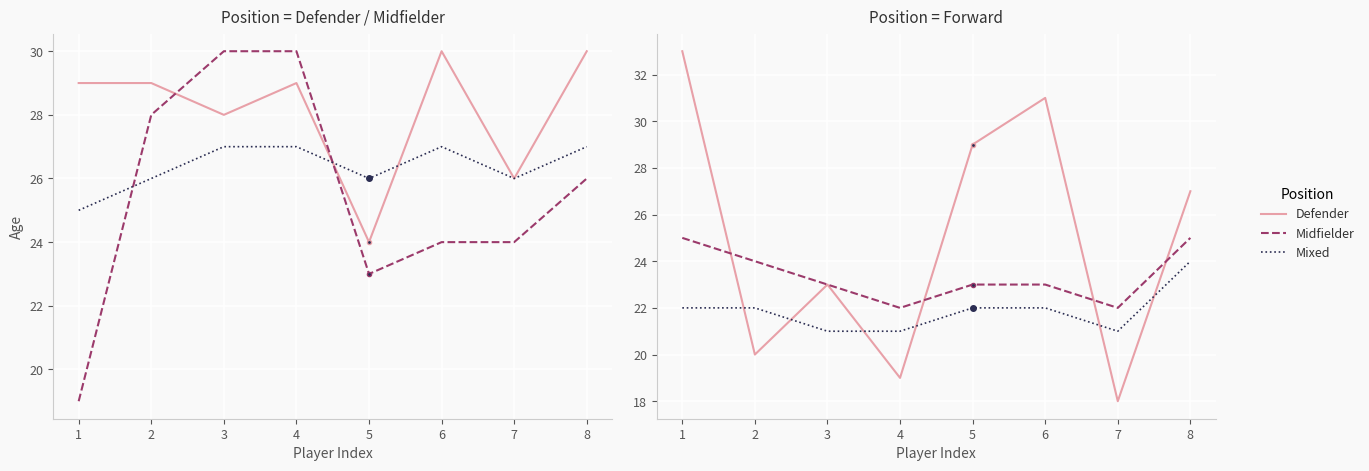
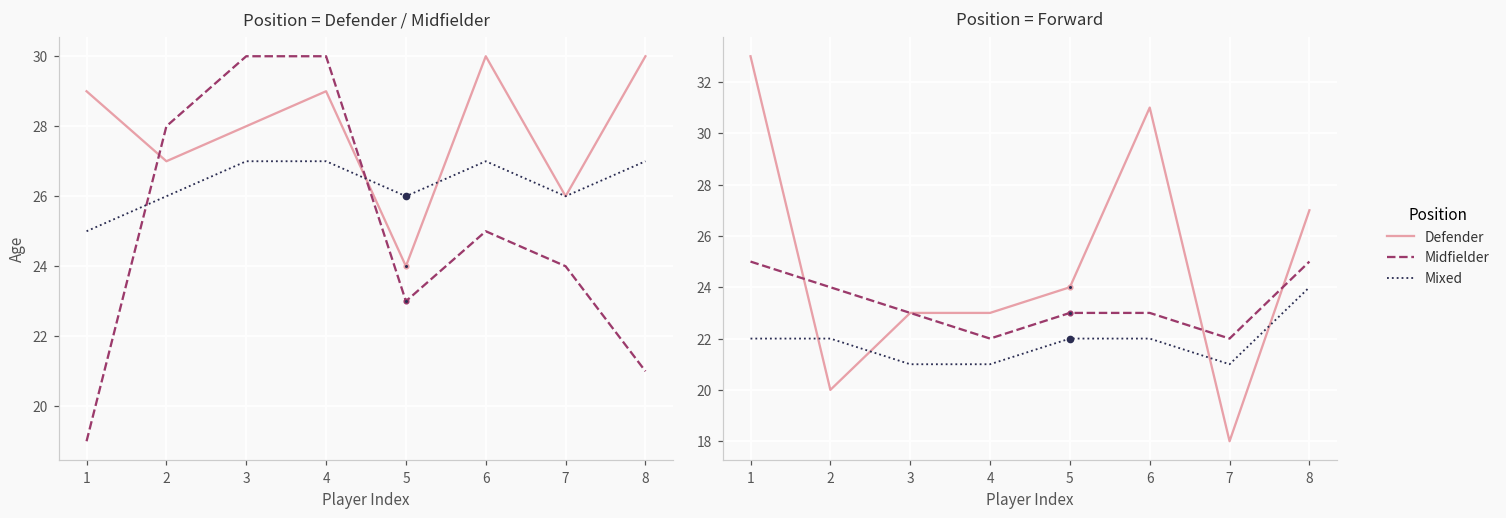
  {
    "Position = Defender / Midfielder": {
      "Defender": {
        "1": 29,
-       "2": 29,
+       "2": 27,
        "3": 28,
        "4": 29,
        "5": 24,
        "6": 30,
        "8": 30
      },
      "Midfielder": {
        "1": 19,
        "2": 28,
        "3": 30,
        "4": 30,
        "5": 23,
-       "6": 24,
+       "6": 25,
        "7": 24,
-       "8": 26
+       "8": 21
      },
      "Mixed": {
        "1": 25,
        "2": 26,
        "3": 27,
        "4": 27,
        "5": 26,
        "6": 27,
        "8": 27
      }
    },
    "Position = Forward": {
      "Defender": {
        "1": 33,
        "2": 20,
-       "4": 19,
-       "5": 29,
+       "4": 23,
+       "5": 24,
        "6": 31,
        "7": 18,
        "8": 27
      },
      "Midfielder": {
        "1": 25,
        "2": 24,
        "4": 22,
        "5": 23,
        "6": 23,
        "7": 22,
        "8": 25
      },
      "Mixed": {
        "1": 22,
        "2": 22,
        "3": 21,
        "4": 21,
        "5": 22,
        "6": 22,
        "7": 21,
        "8": 24
      }
    }
  }
